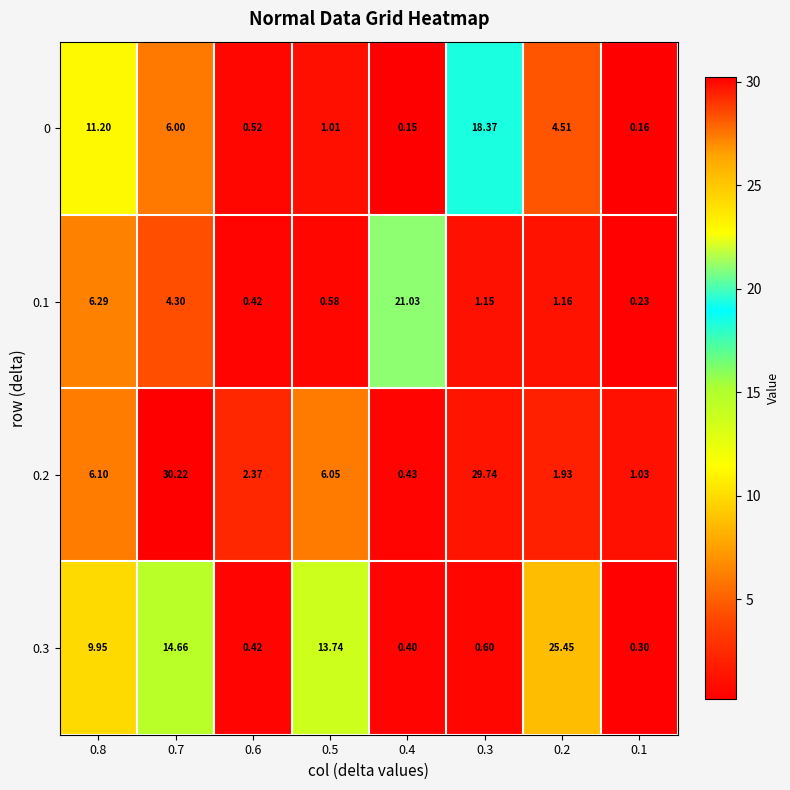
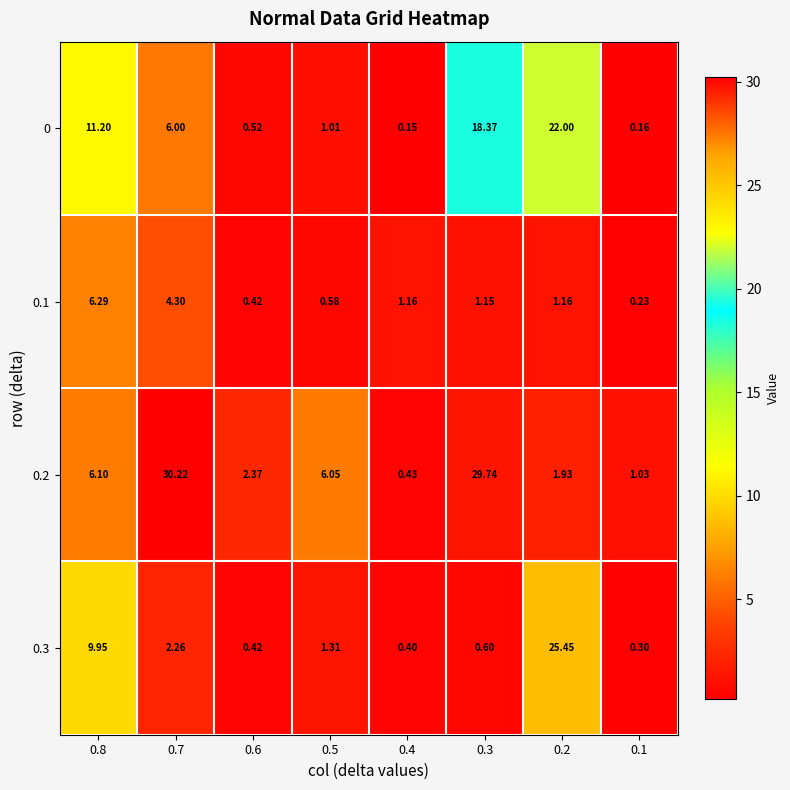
  {
    "0": {
      "0.8": 11.20,
      "0.7": 6.00,
      "0.6": 0.52,
      "0.5": 1.01,
      "0.4": 0.15,
      "0.3": 18.37,
-     "0.2": 4.51,
+     "0.2": 22.00,
      "0.1": 0.16
    },
    "0.1": {
      "0.8": 6.29,
      "0.7": 4.30,
      "0.6": 0.42,
      "0.5": 0.58,
-     "0.4": 21.03,
+     "0.4": 1.16,
      "0.3": 1.15,
      "0.2": 1.16,
      "0.1": 0.23
    },
    "0.2": {
      "0.8": 6.10,
      "0.7": 30.22,
      "0.6": 2.37,
      "0.5": 6.05,
      "0.4": 0.43,
      "0.3": 29.74,
      "0.2": 1.93,
      "0.1": 1.03
    },
    "0.3": {
      "0.8": 9.95,
-     "0.7": 14.66,
+     "0.7": 2.26,
      "0.6": 0.42,
-     "0.5": 13.74,
+     "0.5": 1.31,
      "0.4": 0.40,
      "0.3": 0.60,
      "0.2": 25.45,
      "0.1": 0.30
    }
  }
